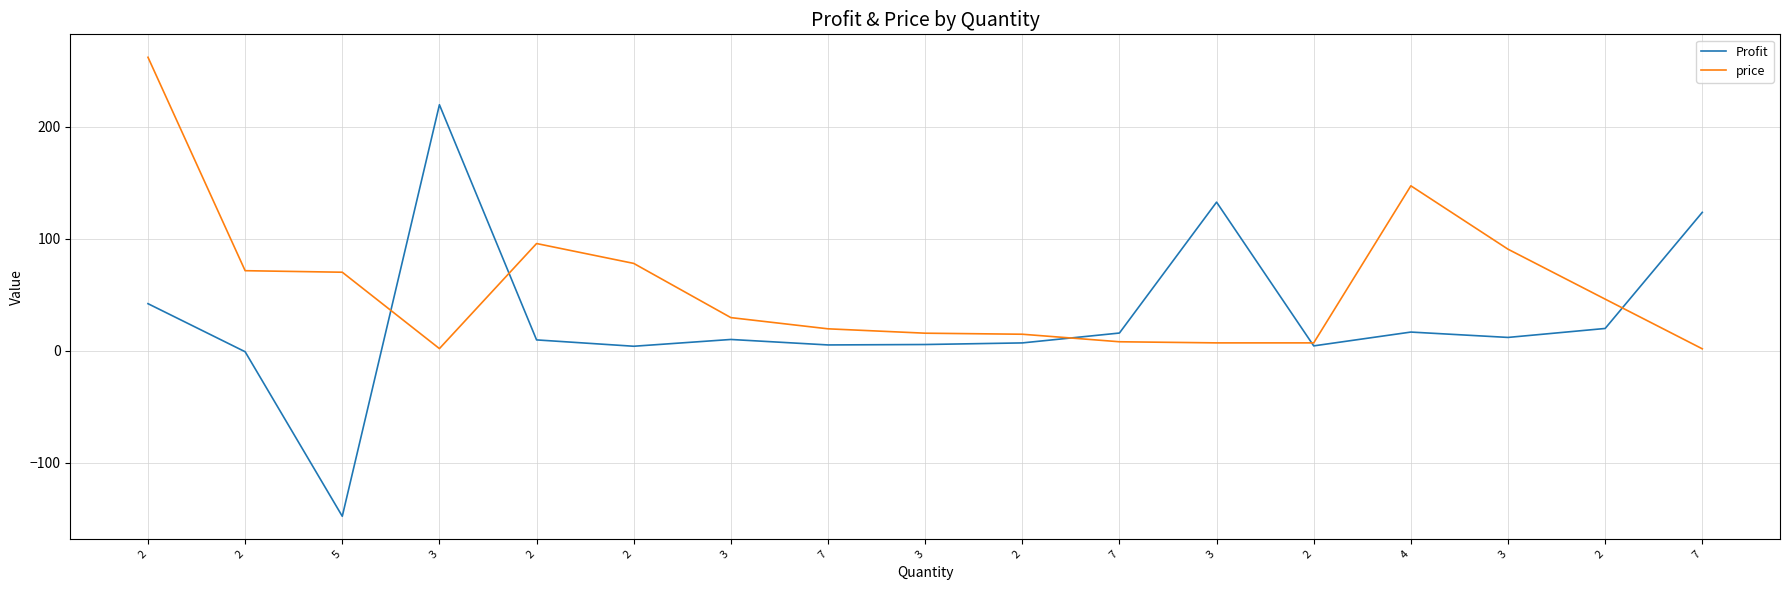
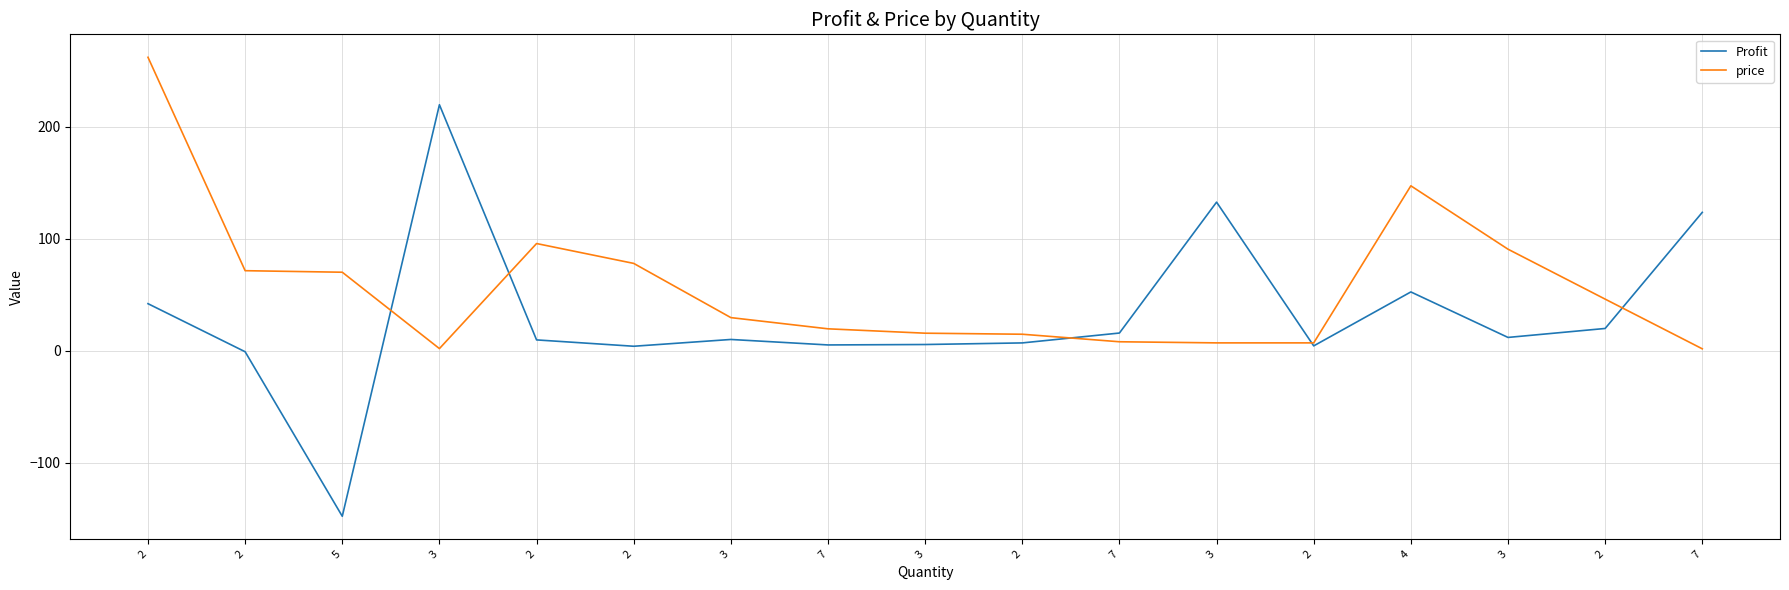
  {
    "Profit": {
      "5": -148,
-     "4": 17
+     "4": 52
    },
    "price": {
      "5": 70,
      "4": 147
    }
  }
